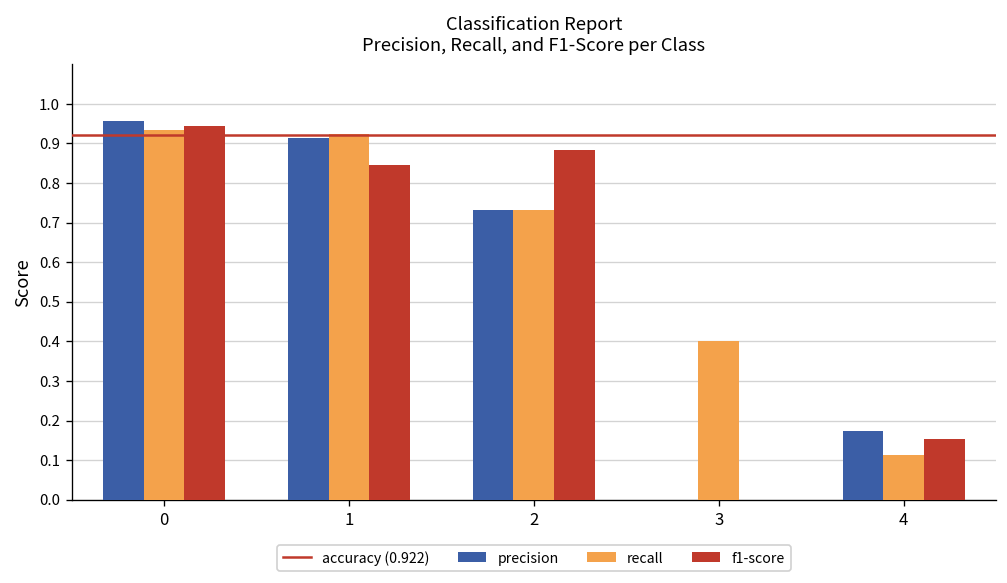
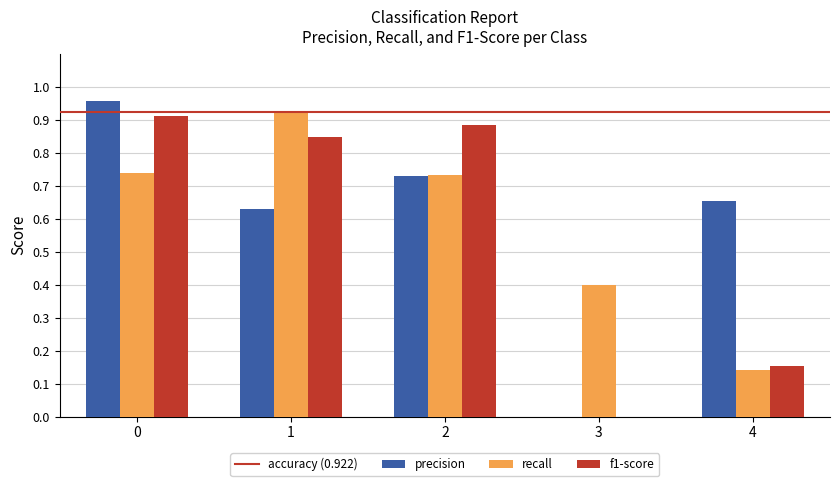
  {
    "precision": {
      "0": 0.96,
-     "1": 0.91,
+     "1": 0.63,
      "2": 0.73,
      "3": 0.00,
-     "4": 0.17
+     "4": 0.65
    },
    "recall": {
-     "0": 0.93,
+     "0": 0.74,
      "1": 0.92,
      "2": 0.73,
      "3": 0.40,
-     "4": 0.11
+     "4": 0.14
    },
    "f1-score": {
-     "0": 0.95,
+     "0": 0.91,
      "1": 0.85,
      "2": 0.88,
      "3": 0.00,
      "4": 0.15
    }
  }
